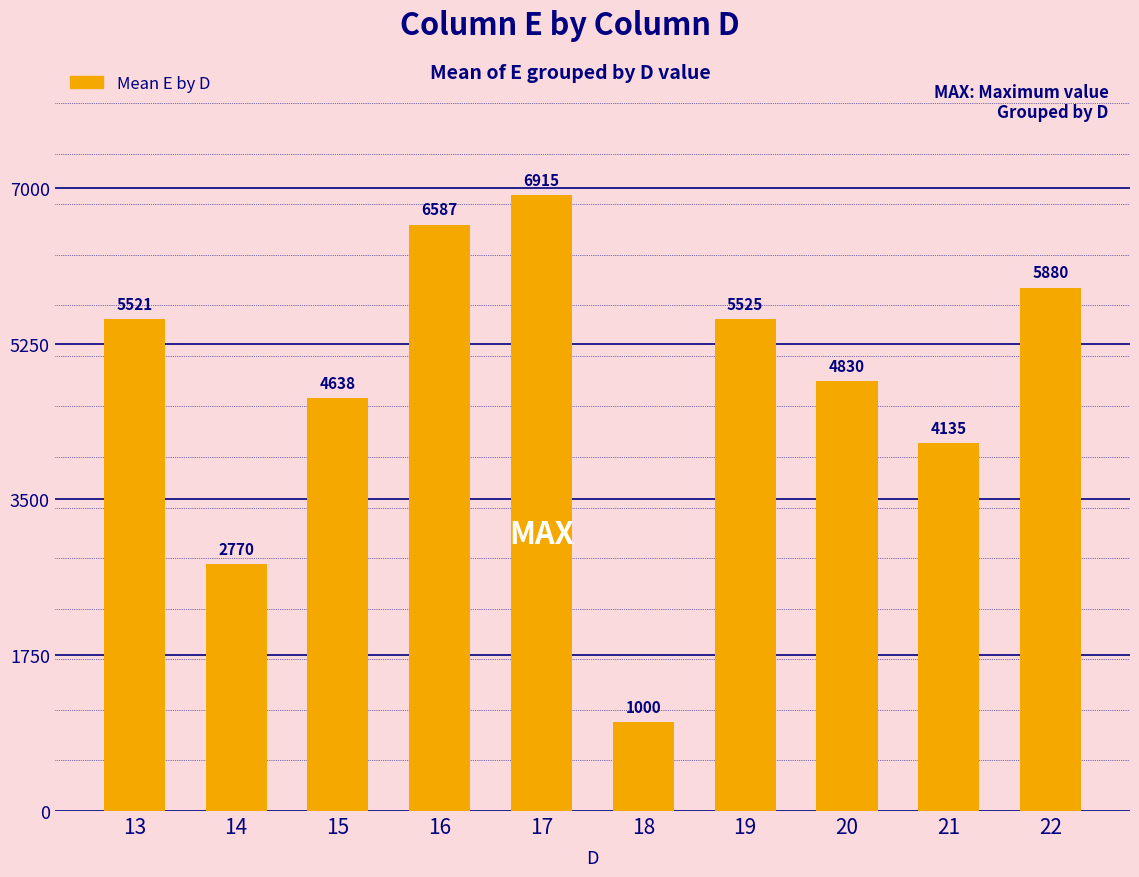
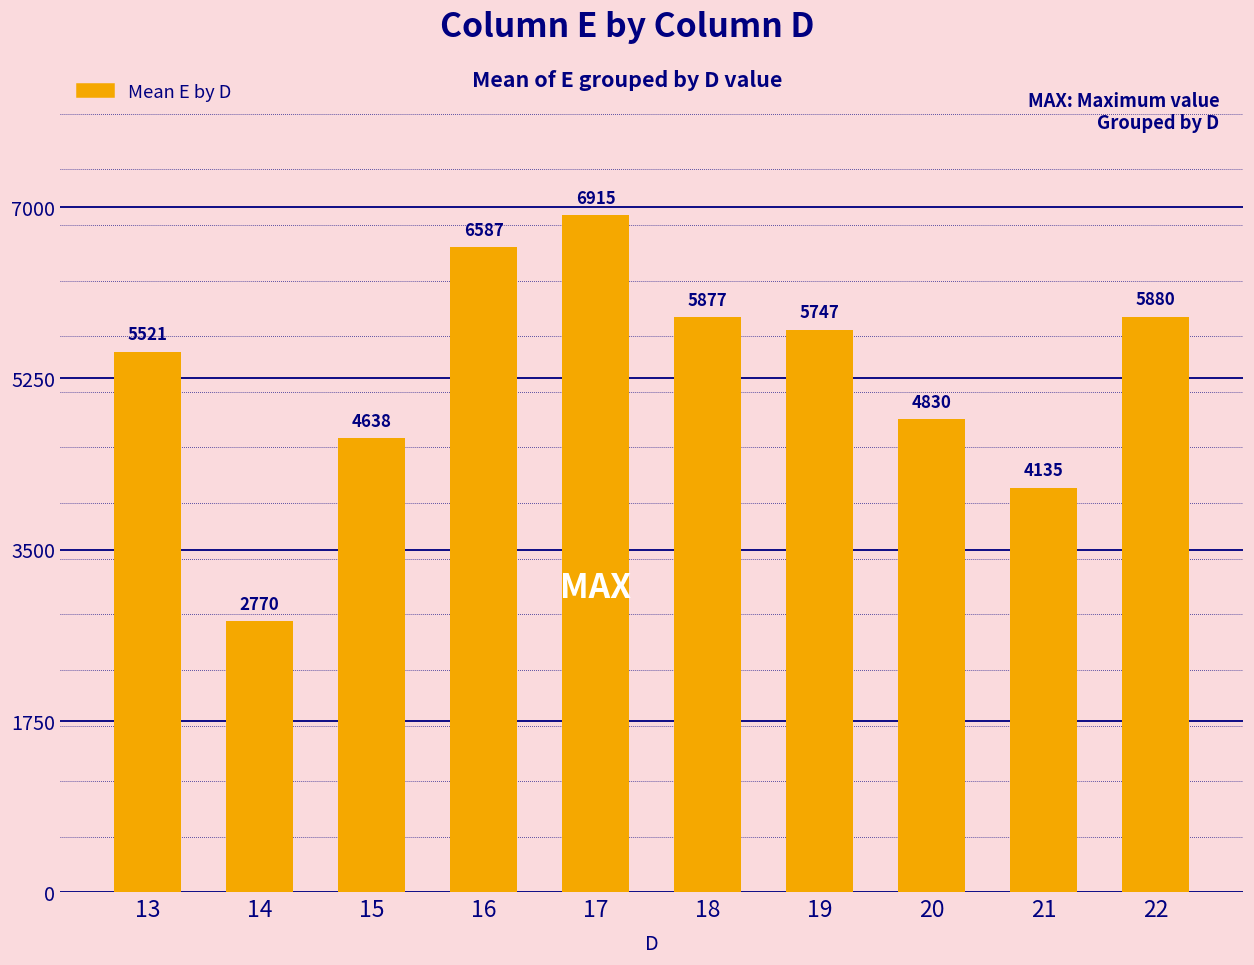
  {
    "13": 5521,
    "17": 6915,
-   "18": 1000,
-   "19": 5525,
+   "18": 5877,
+   "19": 5747,
    "20": 4830,
    "21": 4135,
    "22": 5880
  }
